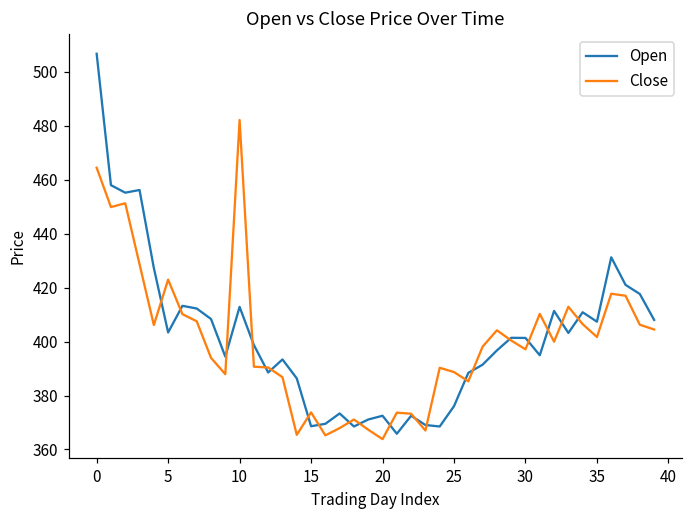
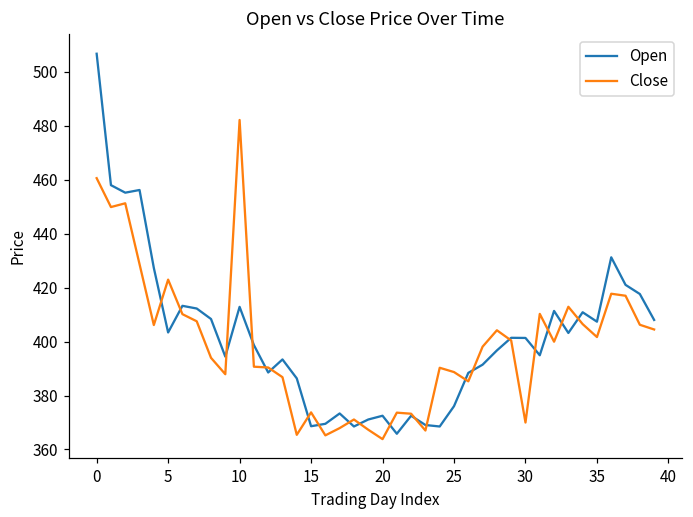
  {
    "Open": {
      "0": 507,
      "5": 403,
      "10": 413,
      "15": 369,
      "20": 373,
      "25": 376,
      "30": 401,
      "35": 407
    },
    "Close": {
-     "0": 464,
+     "0": 461,
      "5": 423,
      "10": 482,
      "15": 374,
      "20": 364,
      "25": 389,
-     "30": 397,
+     "30": 370,
      "35": 402
    }
  }
